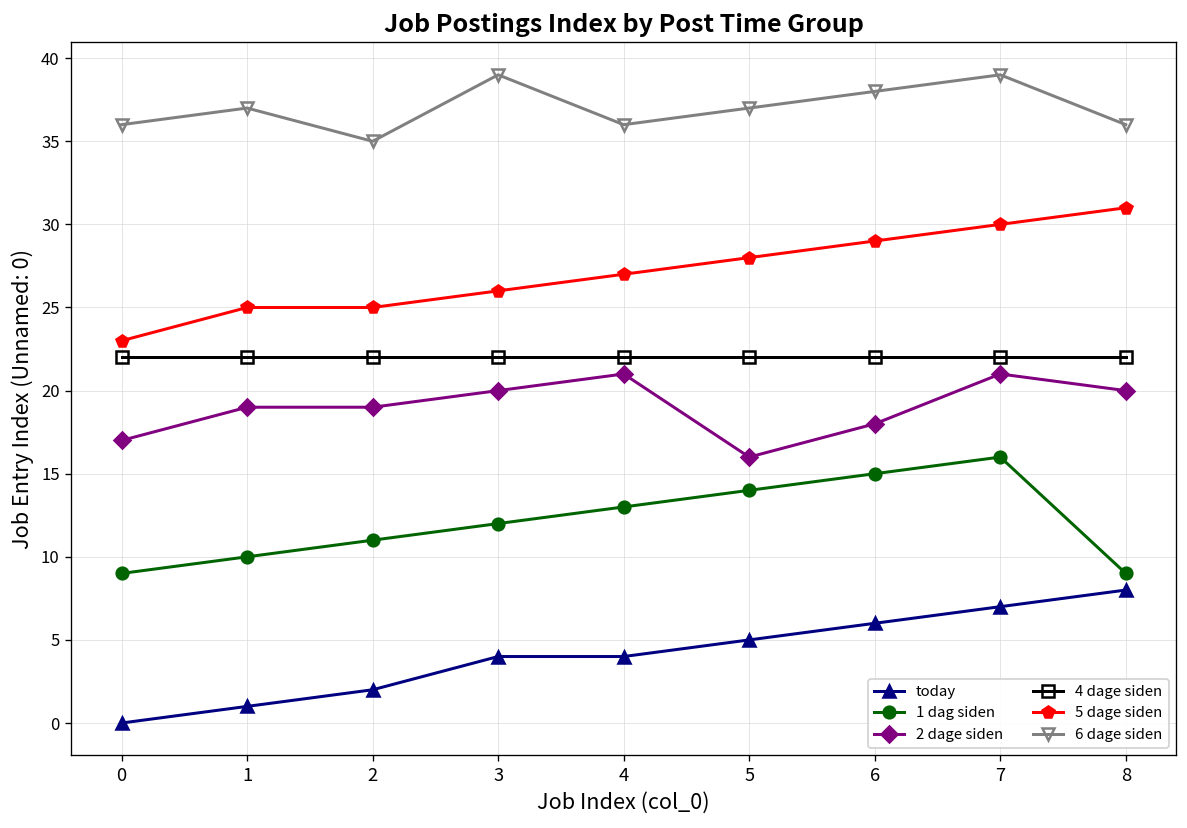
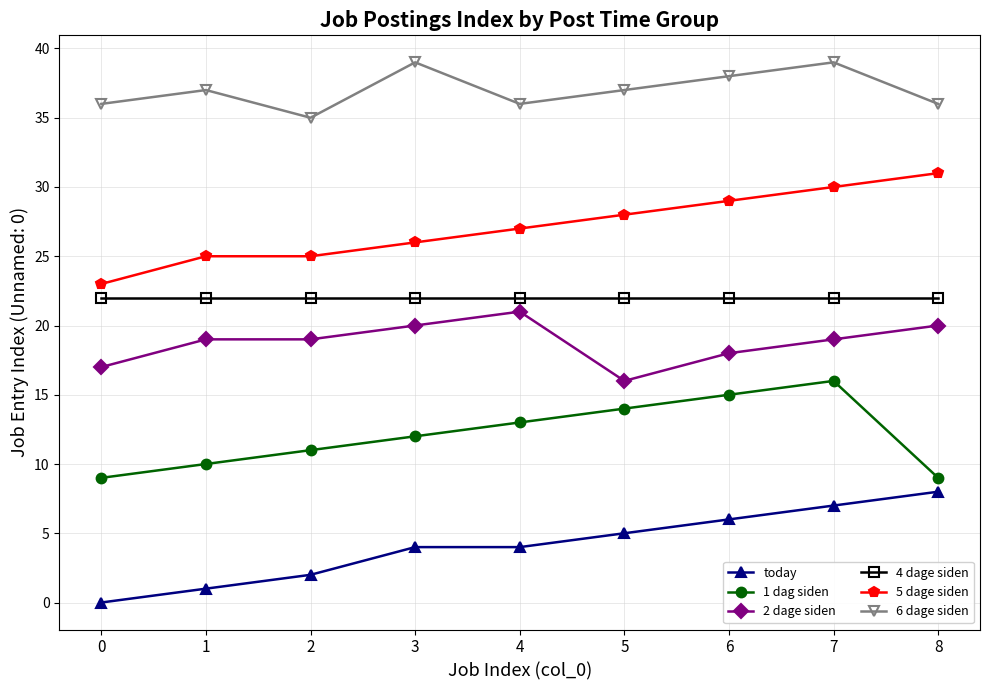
  {
    "today": {
      "0": 0,
      "1": 1,
      "2": 2,
      "3": 4,
      "4": 4,
      "5": 5,
      "6": 6,
      "7": 7,
      "8": 8
    },
    "1 dag siden": {
      "0": 9,
      "1": 10,
      "2": 11,
      "3": 12,
      "4": 13,
      "5": 14,
      "6": 15,
      "7": 16,
      "8": 9
    },
    "2 dage siden": {
      "0": 17,
      "1": 19,
      "2": 19,
      "3": 20,
      "4": 21,
      "5": 16,
      "6": 18,
-     "7": 21,
+     "7": 19,
      "8": 20
    },
    "4 dage siden": {
      "0": 22,
      "1": 22,
      "2": 22,
      "3": 22,
      "4": 22,
      "5": 22,
      "6": 22,
      "7": 22,
      "8": 22
    },
    "5 dage siden": {
      "0": 23,
      "1": 25,
      "2": 25,
      "3": 26,
      "4": 27,
      "5": 28,
      "6": 29,
      "7": 30,
      "8": 31
    },
    "6 dage siden": {
      "0": 36,
      "1": 37,
      "2": 35,
      "3": 39,
      "4": 36,
      "5": 37,
      "6": 38,
      "7": 39,
      "8": 36
    }
  }
